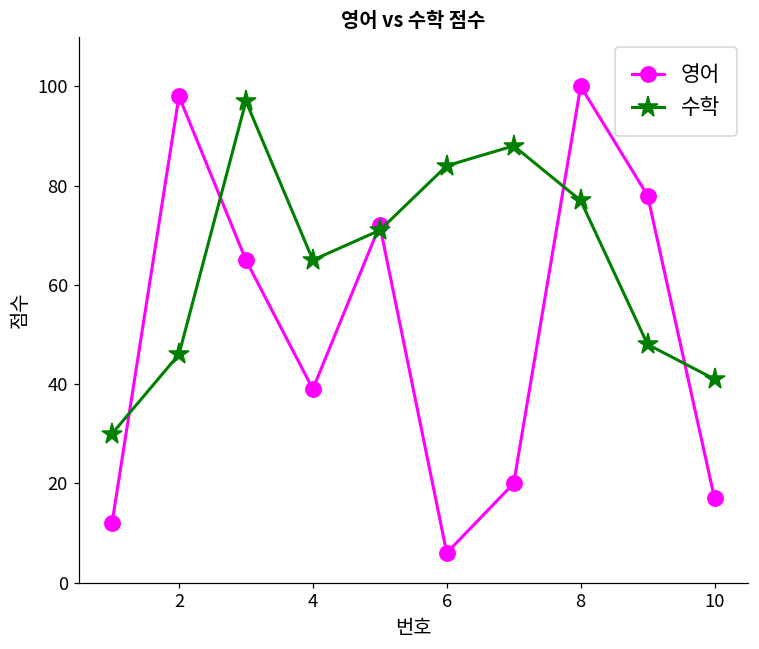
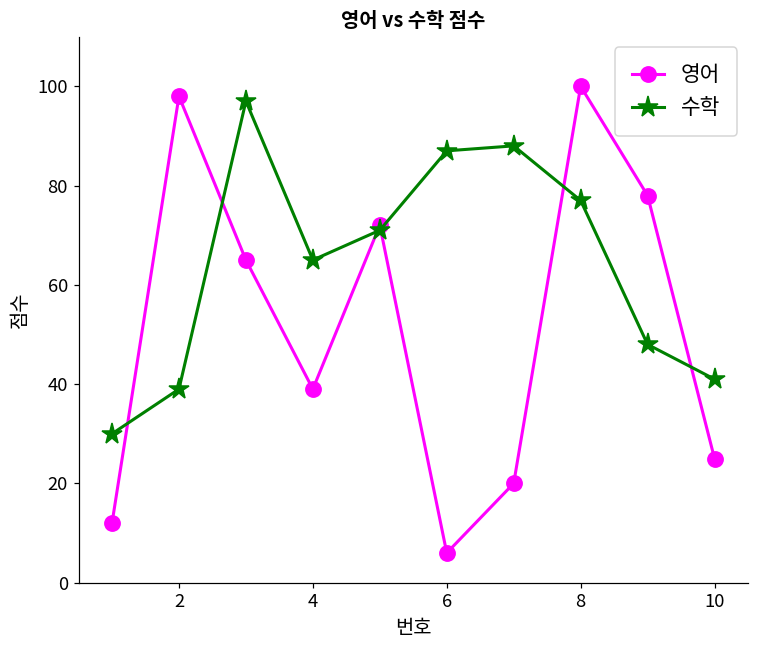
  {
    "영어": {
      "2": 98,
      "4": 39,
      "6": 6,
      "8": 100,
-     "10": 17
+     "10": 25
    },
    "수학": {
-     "2": 46,
+     "2": 39,
      "4": 65,
-     "6": 84,
+     "6": 87,
      "8": 77,
      "10": 41
    }
  }
